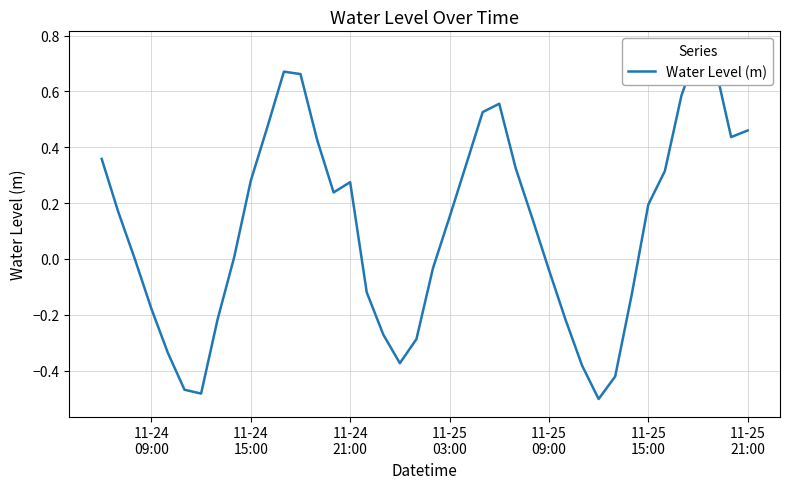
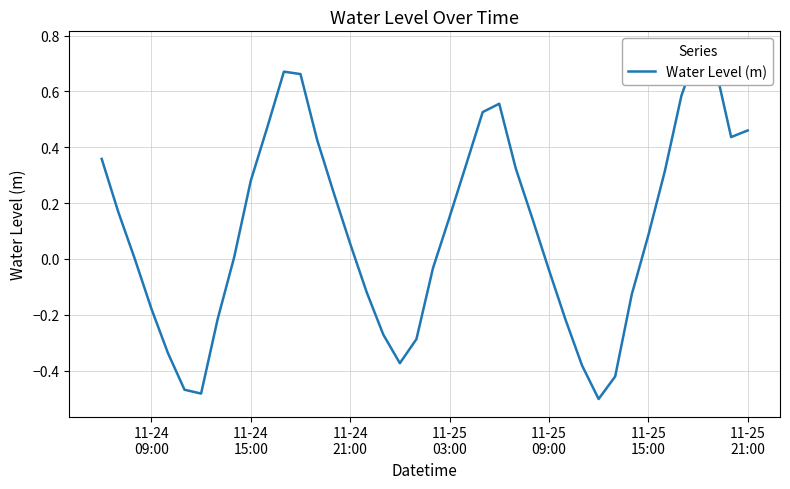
  {
    "11-24 09:00": -0.18,
    "11-24 15:00": 0.28,
-   "11-24 21:00": 0.28,
+   "11-24 21:00": 0.06,
    "11-25 03:00": 0.15,
    "11-25 09:00": -0.04,
-   "11-25 15:00": 0.20,
+   "11-25 15:00": 0.08,
    "11-25 21:00": 0.46
  }
